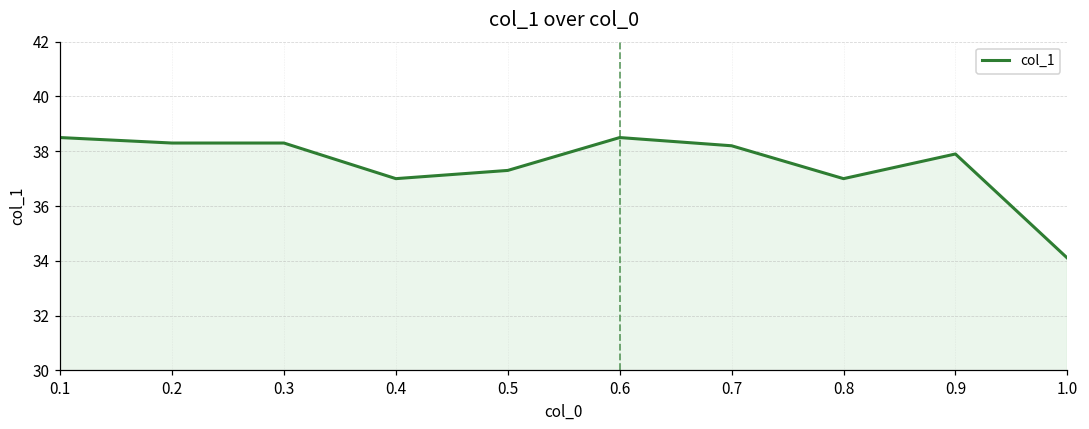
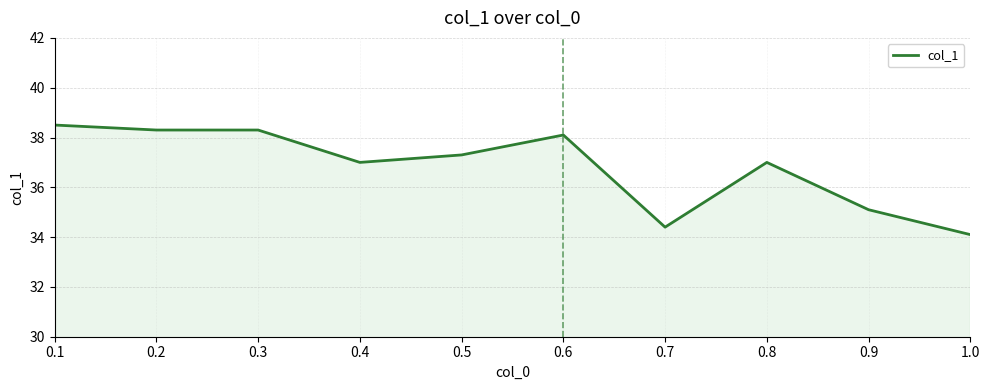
  {
    "0.1": 38.5,
    "0.2": 38.3,
    "0.3": 38.3,
    "0.4": 37.0,
    "0.5": 37.3,
-   "0.6": 38.5,
-   "0.7": 38.2,
+   "0.6": 38.1,
+   "0.7": 34.4,
    "0.8": 37.0,
-   "0.9": 37.9,
+   "0.9": 35.1,
    "1.0": 34.1
  }
